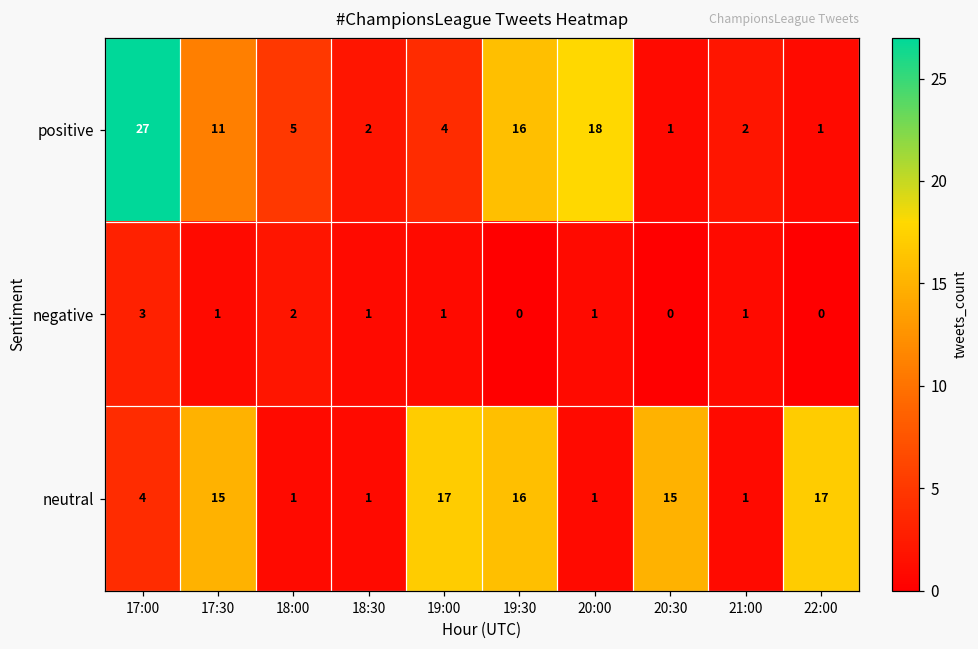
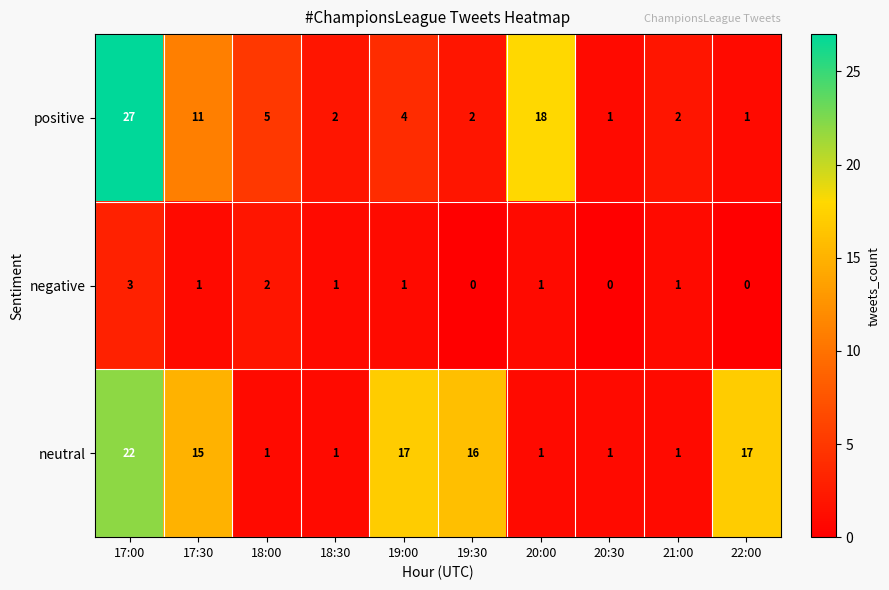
  {
    "positive": {
      "17:00": 27,
      "17:30": 11,
      "18:00": 5,
      "18:30": 2,
      "19:00": 4,
-     "19:30": 16,
+     "19:30": 2,
      "20:00": 18,
      "20:30": 1,
      "21:00": 2,
      "22:00": 1
    },
    "negative": {
      "17:00": 3,
      "17:30": 1,
      "18:00": 2,
      "18:30": 1,
      "19:00": 1,
      "19:30": 0,
      "20:00": 1,
      "20:30": 0,
      "21:00": 1,
      "22:00": 0
    },
    "neutral": {
-     "17:00": 4,
+     "17:00": 22,
      "17:30": 15,
      "18:00": 1,
      "18:30": 1,
      "19:00": 17,
      "19:30": 16,
      "20:00": 1,
-     "20:30": 15,
+     "20:30": 1,
      "21:00": 1,
      "22:00": 17
    }
  }
